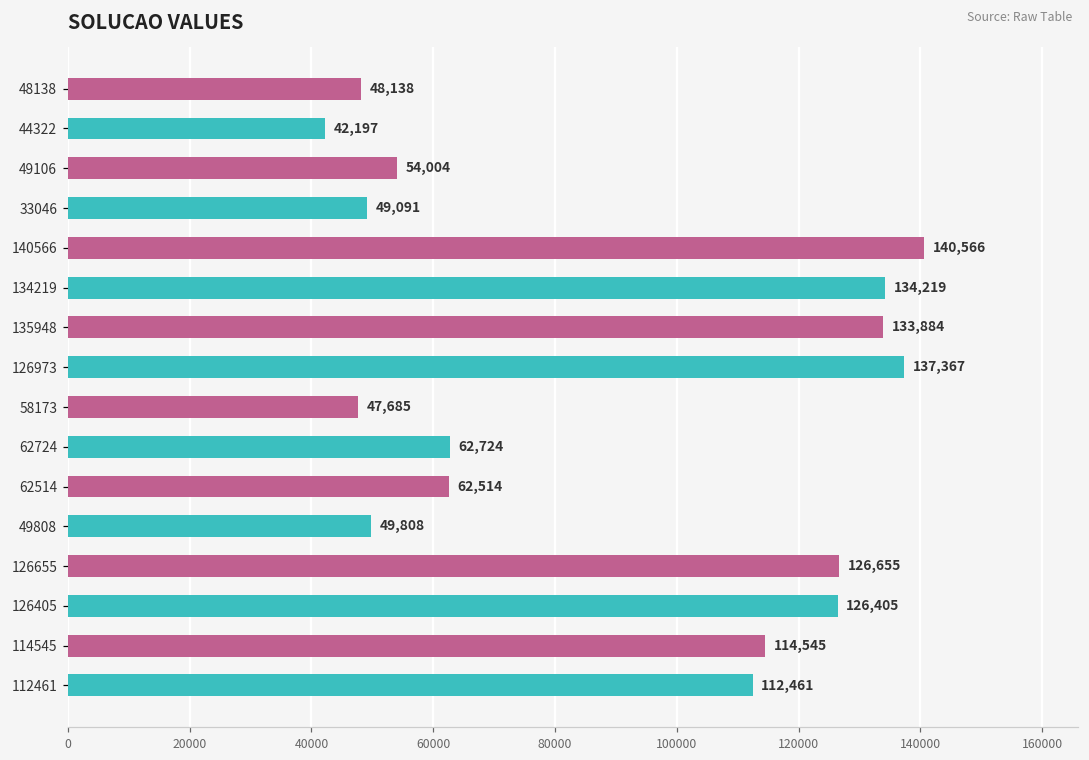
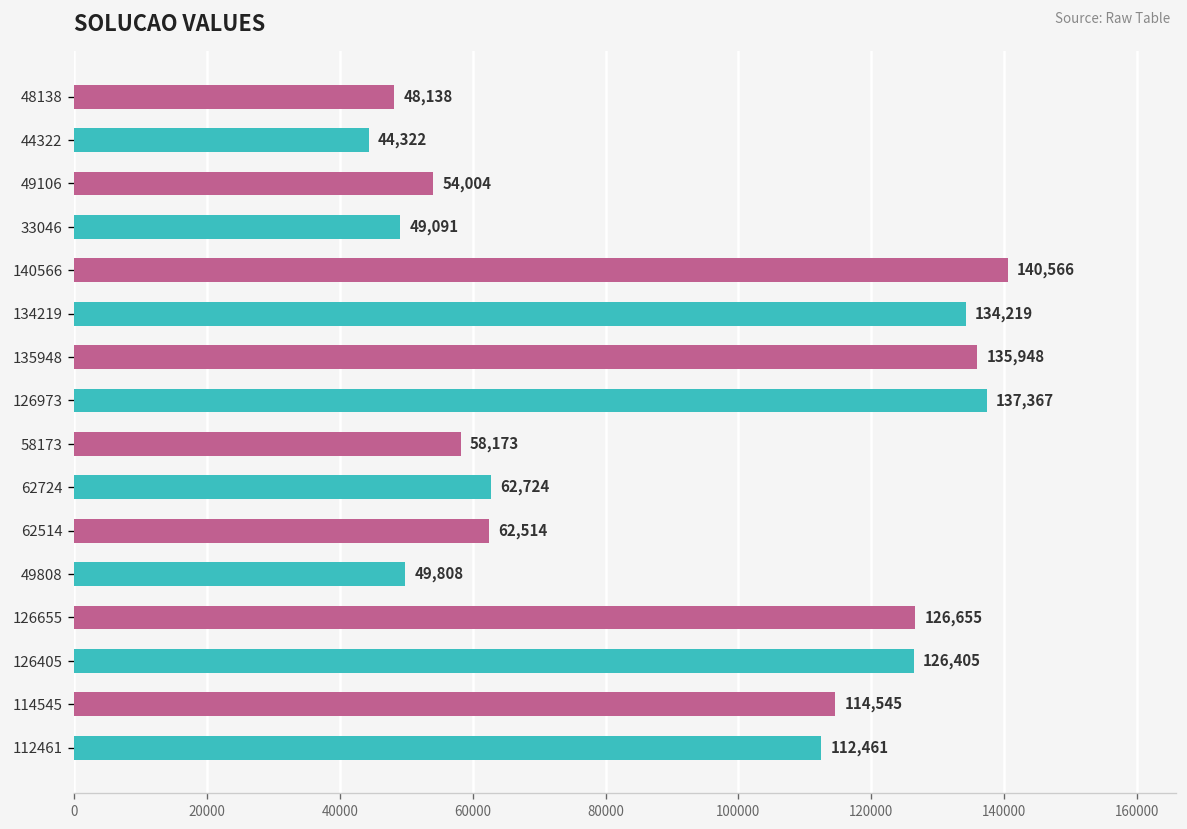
  {
    "48138": "48,138",
-   "44322": "42,197",
+   "44322": "44,322",
    "49106": "54,004",
    "33046": "49,091",
    "140566": "140,566",
    "134219": "134,219",
-   "135948": "133,884",
+   "135948": "135,948",
    "126973": "137,367",
-   "58173": "47,685",
+   "58173": "58,173",
    "62724": "62,724",
    "62514": "62,514",
    "49808": "49,808",
    "126655": "126,655",
    "126405": "126,405",
    "114545": "114,545",
    "112461": "112,461"
  }
